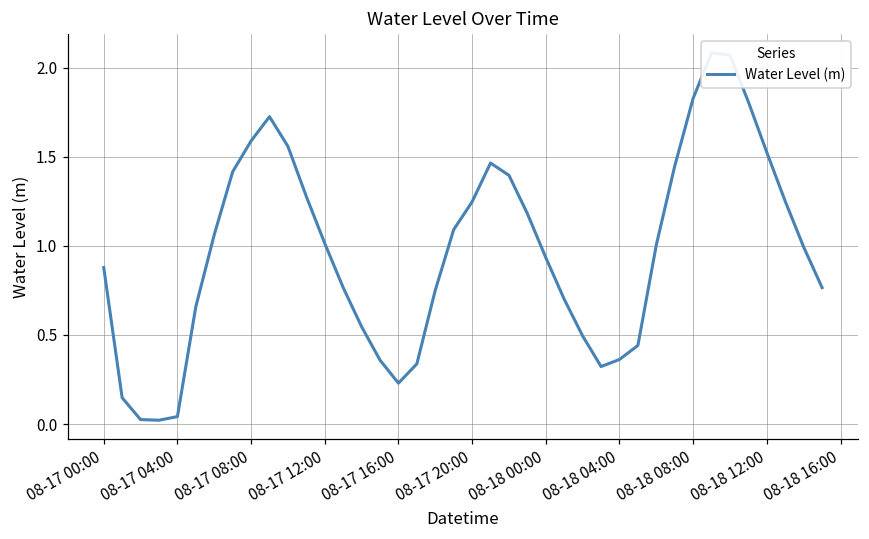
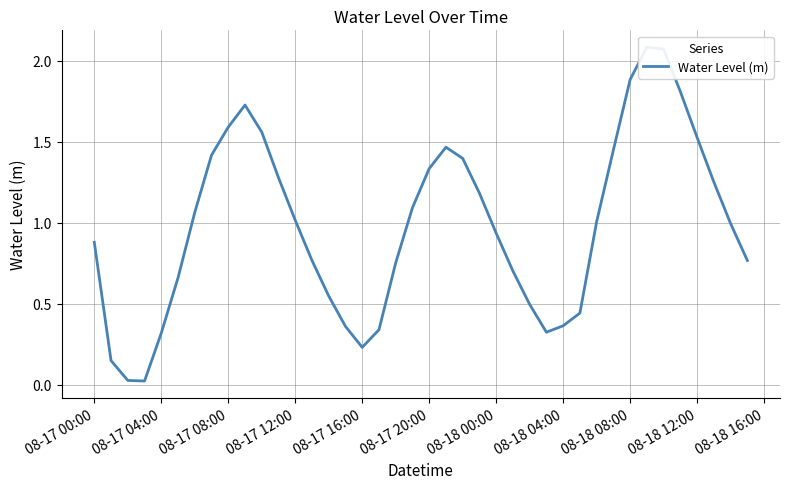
  {
    "08-17 00:00": 0.88,
-   "08-17 04:00": 0.04,
+   "08-17 04:00": 0.32,
    "08-17 08:00": 1.59,
    "08-17 12:00": 1.01,
    "08-17 16:00": 0.23,
-   "08-17 20:00": 1.25,
+   "08-17 20:00": 1.33,
    "08-18 00:00": 0.93,
    "08-18 04:00": 0.36,
-   "08-18 08:00": 1.83,
+   "08-18 08:00": 1.88,
    "08-18 12:00": 1.52
  }
